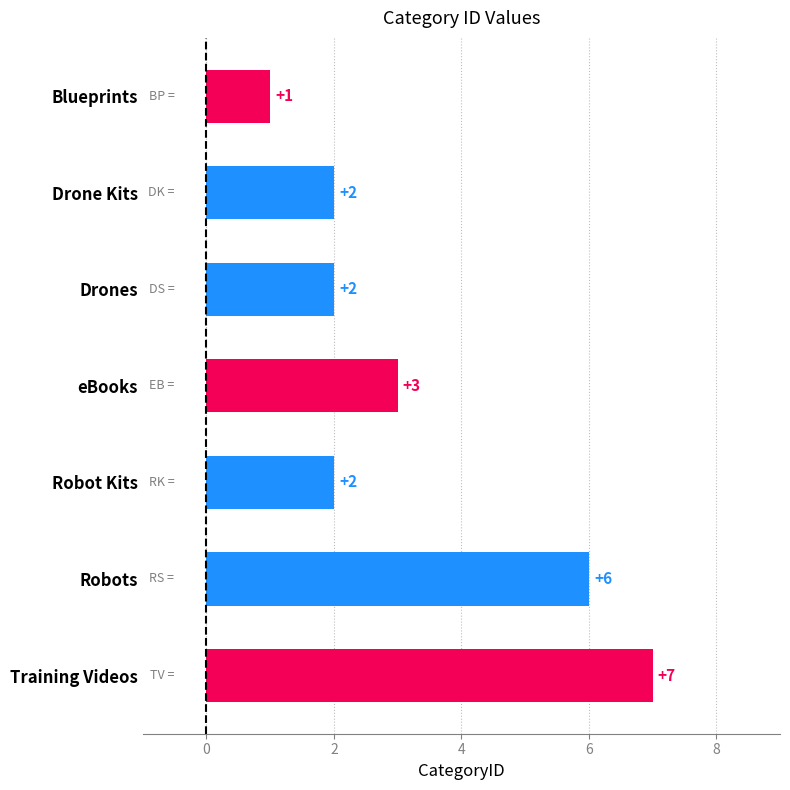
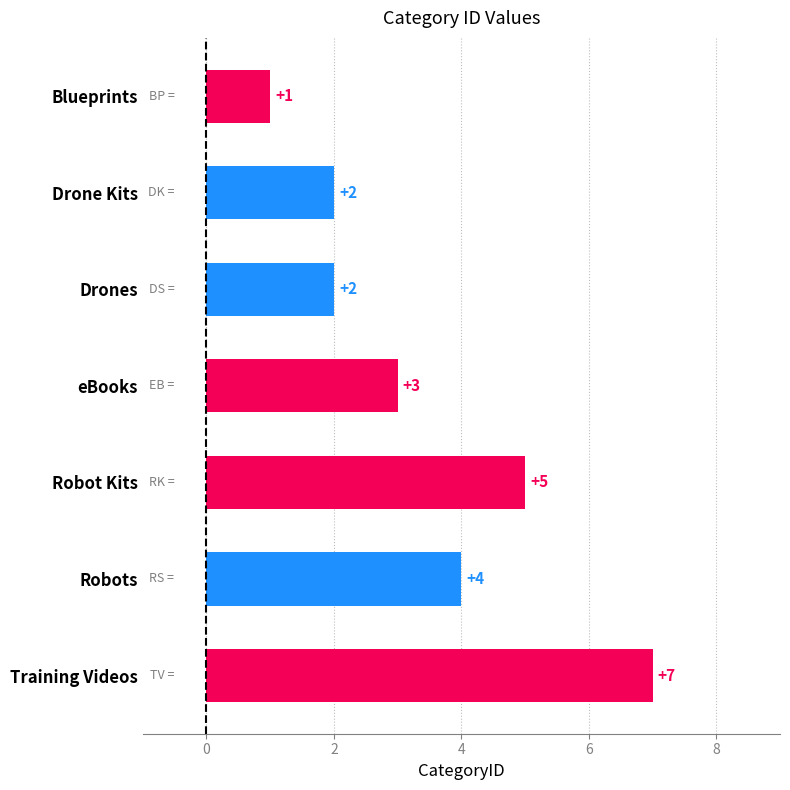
  {
    "Blueprints": "+1",
    "Drone Kits": "+2",
    "Drones": "+2",
    "eBooks": "+3",
-   "Robot Kits": "+2",
-   "Robots": "+6",
+   "Robot Kits": "+5",
+   "Robots": "+4",
    "Training Videos": "+7"
  }
